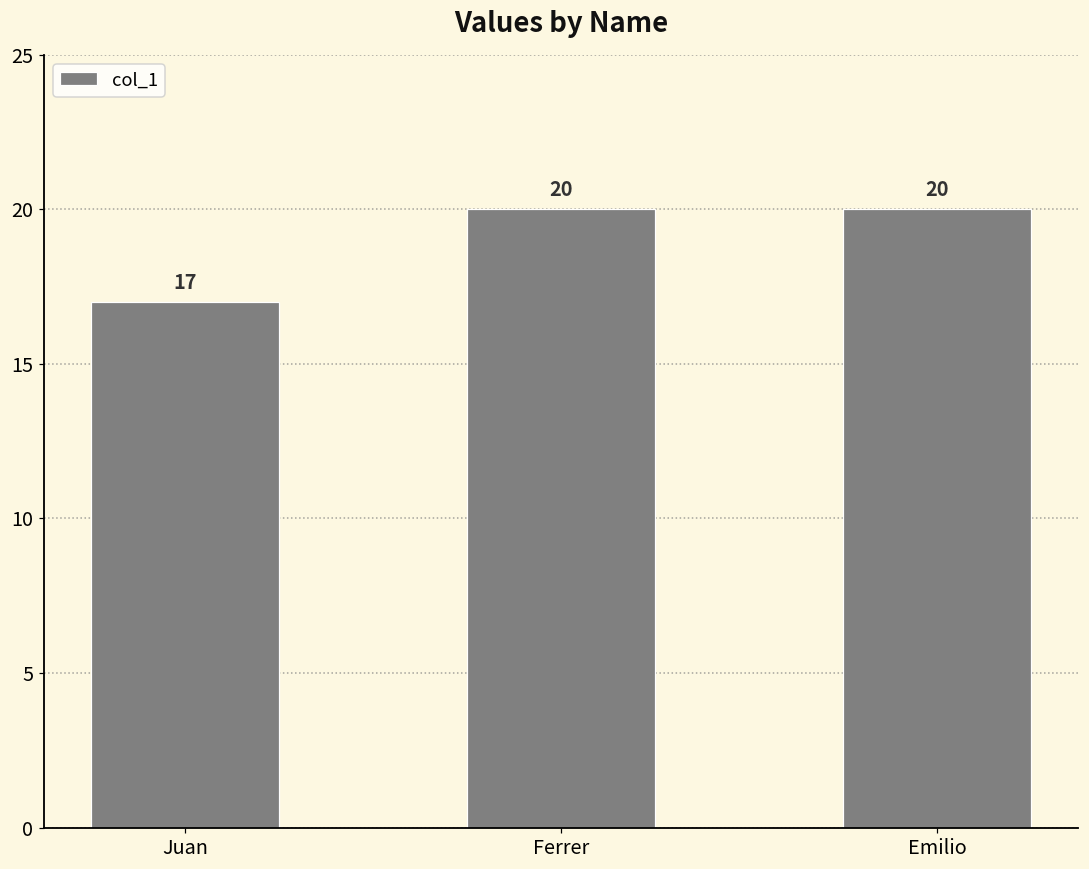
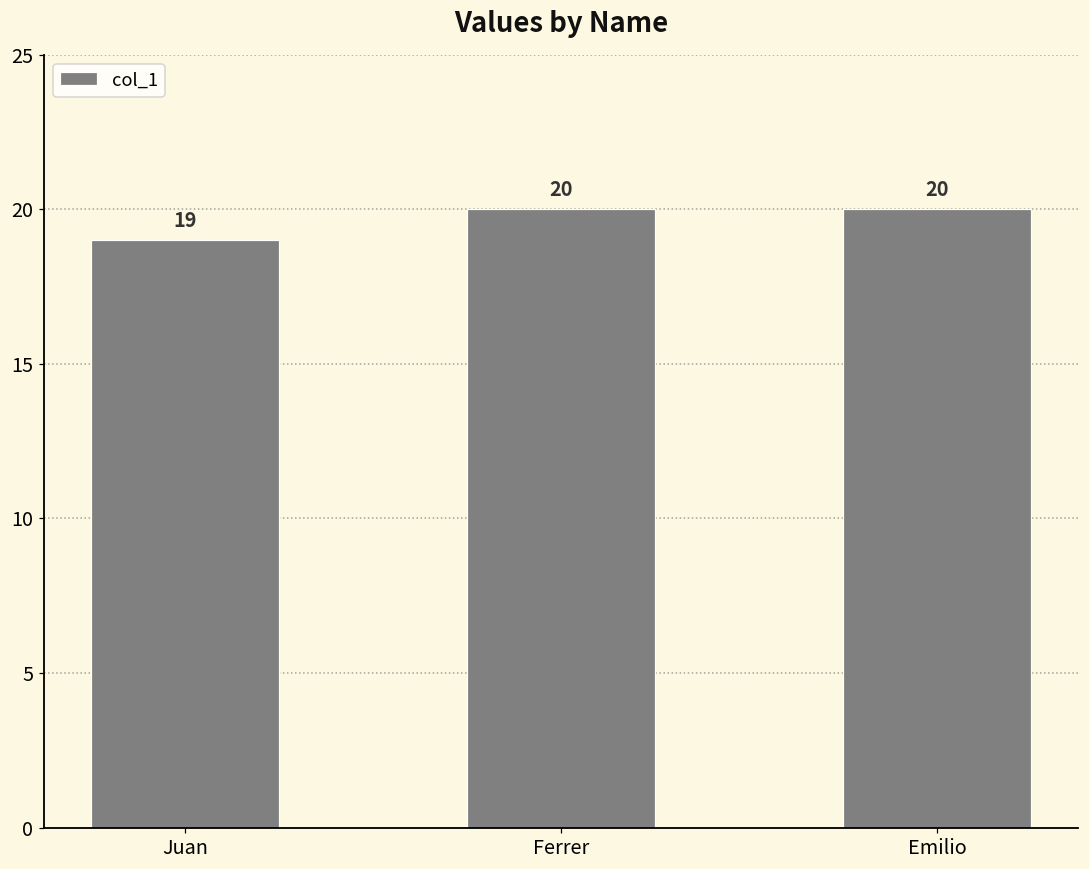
  {
-   "Juan": 17,
+   "Juan": 19,
    "Ferrer": 20,
    "Emilio": 20
  }
